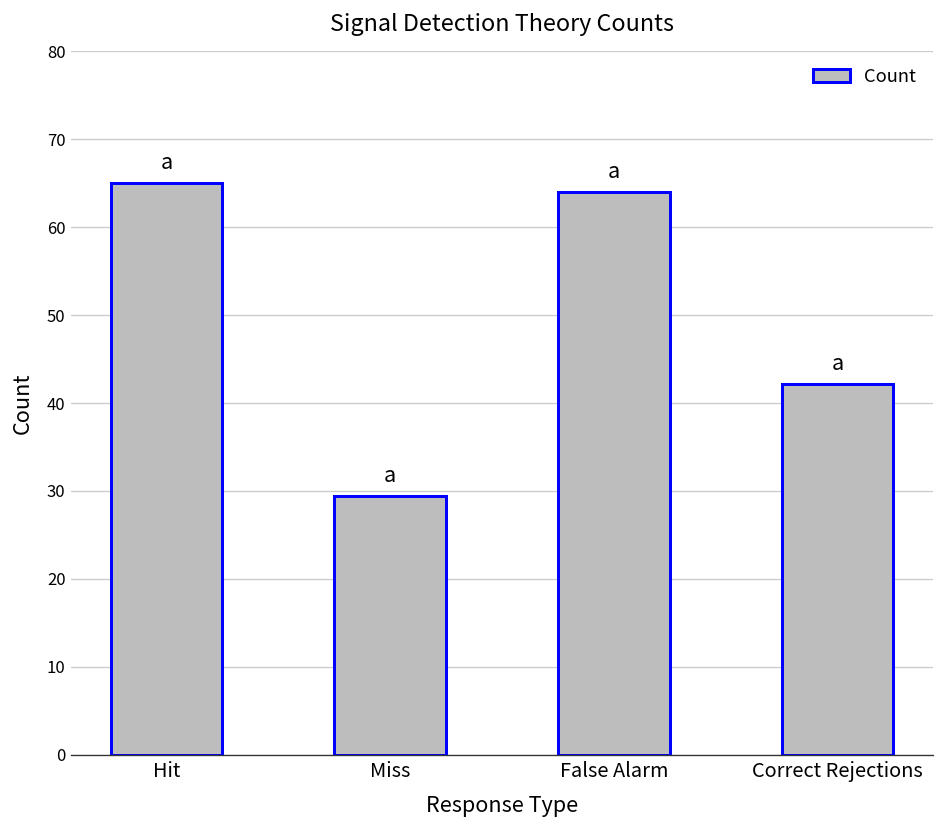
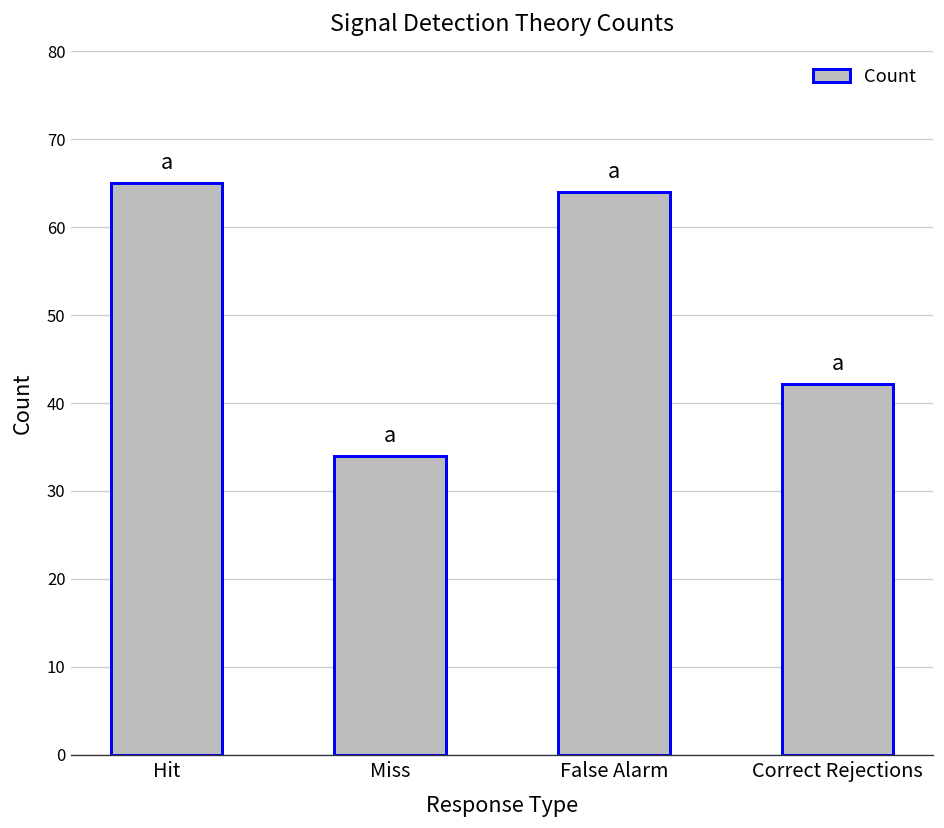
  {
    "Hit": 65,
-   "Miss": 29,
+   "Miss": 34,
    "False Alarm": 64,
    "Correct Rejections": 42
  }
